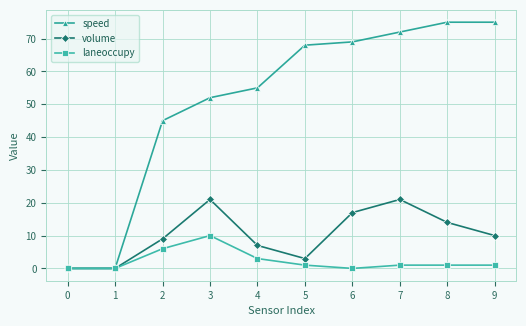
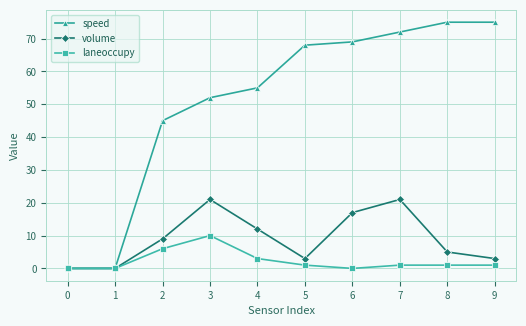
  {
    "volume": {
      "2": 9,
      "3": 21,
-     "4": 7,
+     "4": 12,
      "5": 3,
      "6": 17,
      "7": 21,
-     "8": 14,
-     "9": 10
+     "8": 5,
+     "9": 3
    }
  }
